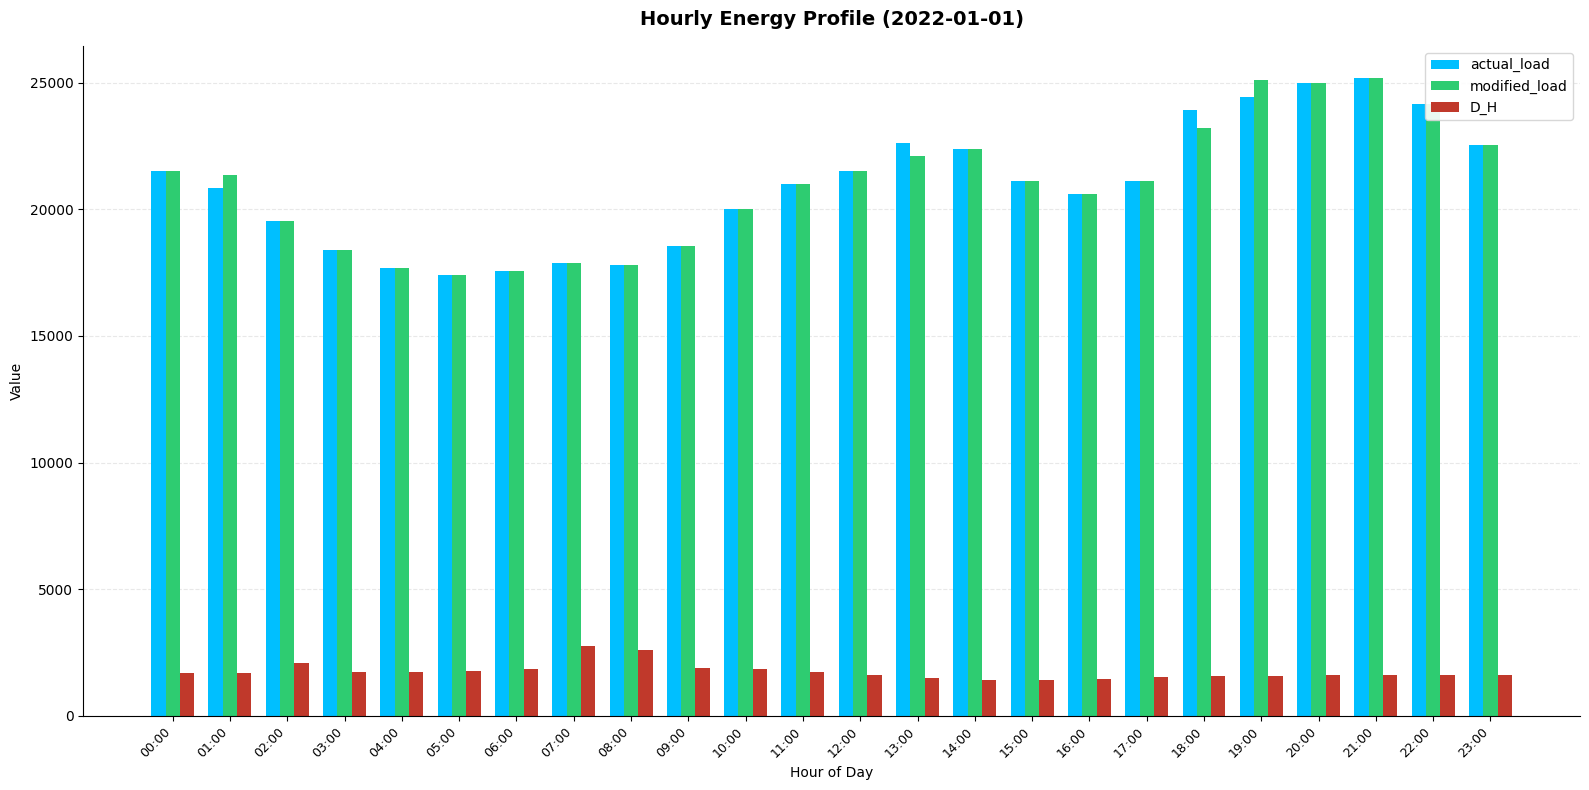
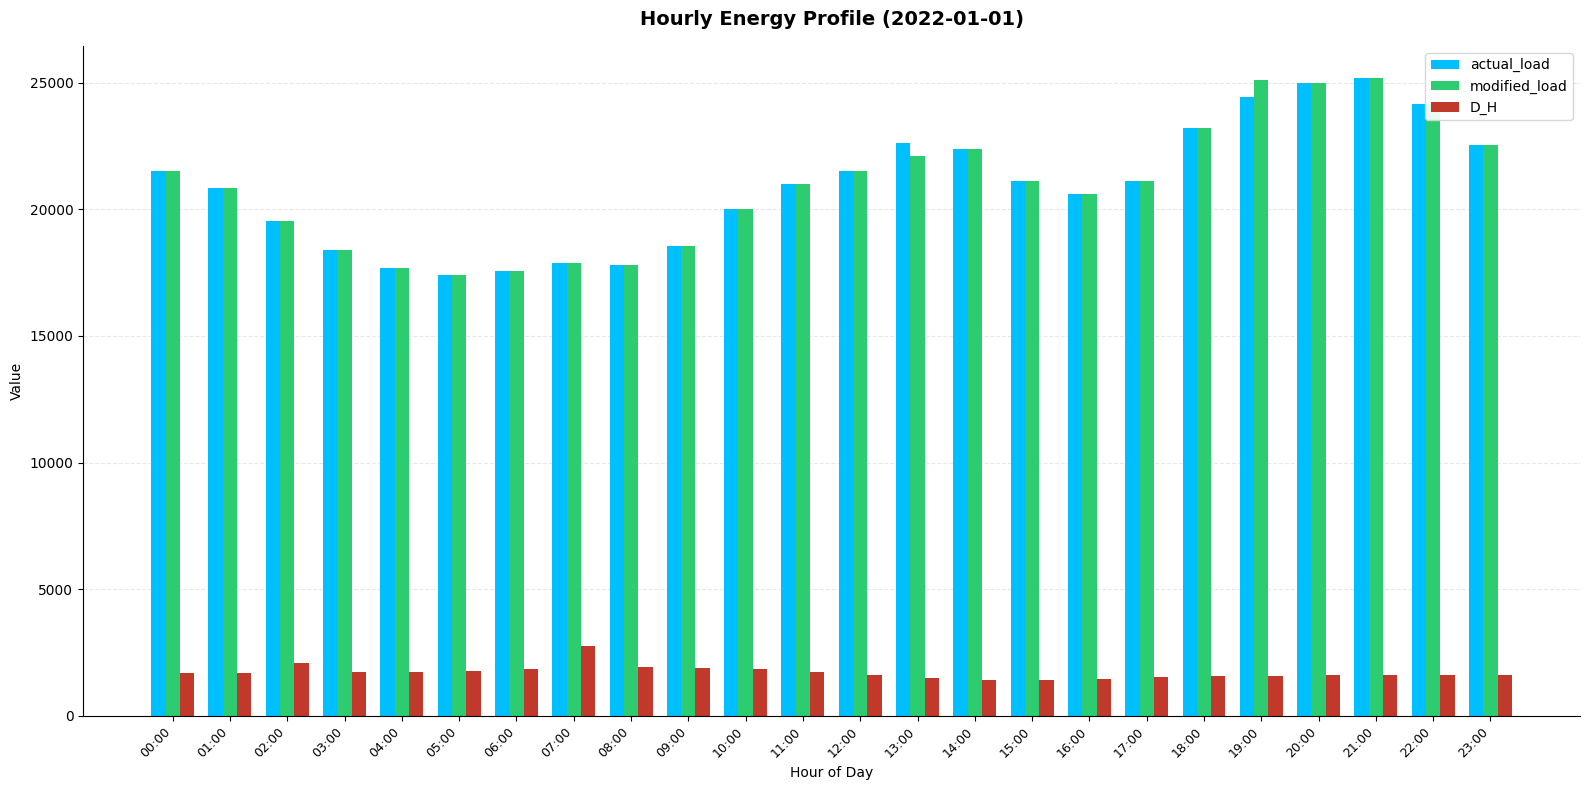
  {
    "actual_load": {
      "00:00": 21500,
      "01:00": 20800,
      "02:00": 19500,
      "03:00": 18400,
      "04:00": 17700,
      "05:00": 17400,
      "06:00": 17500,
      "07:00": 17900,
      "08:00": 17800,
      "09:00": 18500,
      "10:00": 20000,
      "11:00": 21000,
      "12:00": 21500,
      "13:00": 22600,
      "14:00": 22400,
      "15:00": 21100,
      "16:00": 20600,
      "17:00": 21100,
-     "18:00": 23900,
+     "18:00": 23200,
      "19:00": 24400,
      "20:00": 25000,
      "21:00": 25200,
      "22:00": 24100,
      "23:00": 22600
    },
    "modified_load": {
      "00:00": 21500,
-     "01:00": 21400,
+     "01:00": 20800,
      "02:00": 19500,
      "03:00": 18400,
      "04:00": 17700,
      "05:00": 17400,
      "06:00": 17500,
      "07:00": 17900,
      "08:00": 17800,
      "09:00": 18500,
      "10:00": 20000,
      "11:00": 21000,
      "12:00": 21500,
      "13:00": 22100,
      "14:00": 22400,
      "15:00": 21100,
      "16:00": 20600,
      "17:00": 21100,
      "18:00": 23200,
      "19:00": 25100,
      "20:00": 25000,
      "21:00": 25200,
      "23:00": 22600
    },
    "D_H": {
      "00:00": 1700,
      "01:00": 1700,
      "02:00": 2100,
      "03:00": 1700,
      "04:00": 1700,
      "05:00": 1800,
      "06:00": 1800,
      "07:00": 2800,
-     "08:00": 2600,
+     "08:00": 1900,
      "09:00": 1900,
      "10:00": 1800,
      "11:00": 1700,
      "12:00": 1600,
      "13:00": 1500,
      "14:00": 1400,
      "15:00": 1400,
      "16:00": 1500,
      "17:00": 1500,
      "18:00": 1600,
      "19:00": 1600,
      "20:00": 1600,
      "21:00": 1600,
      "22:00": 1600,
      "23:00": 1600
    }
  }
